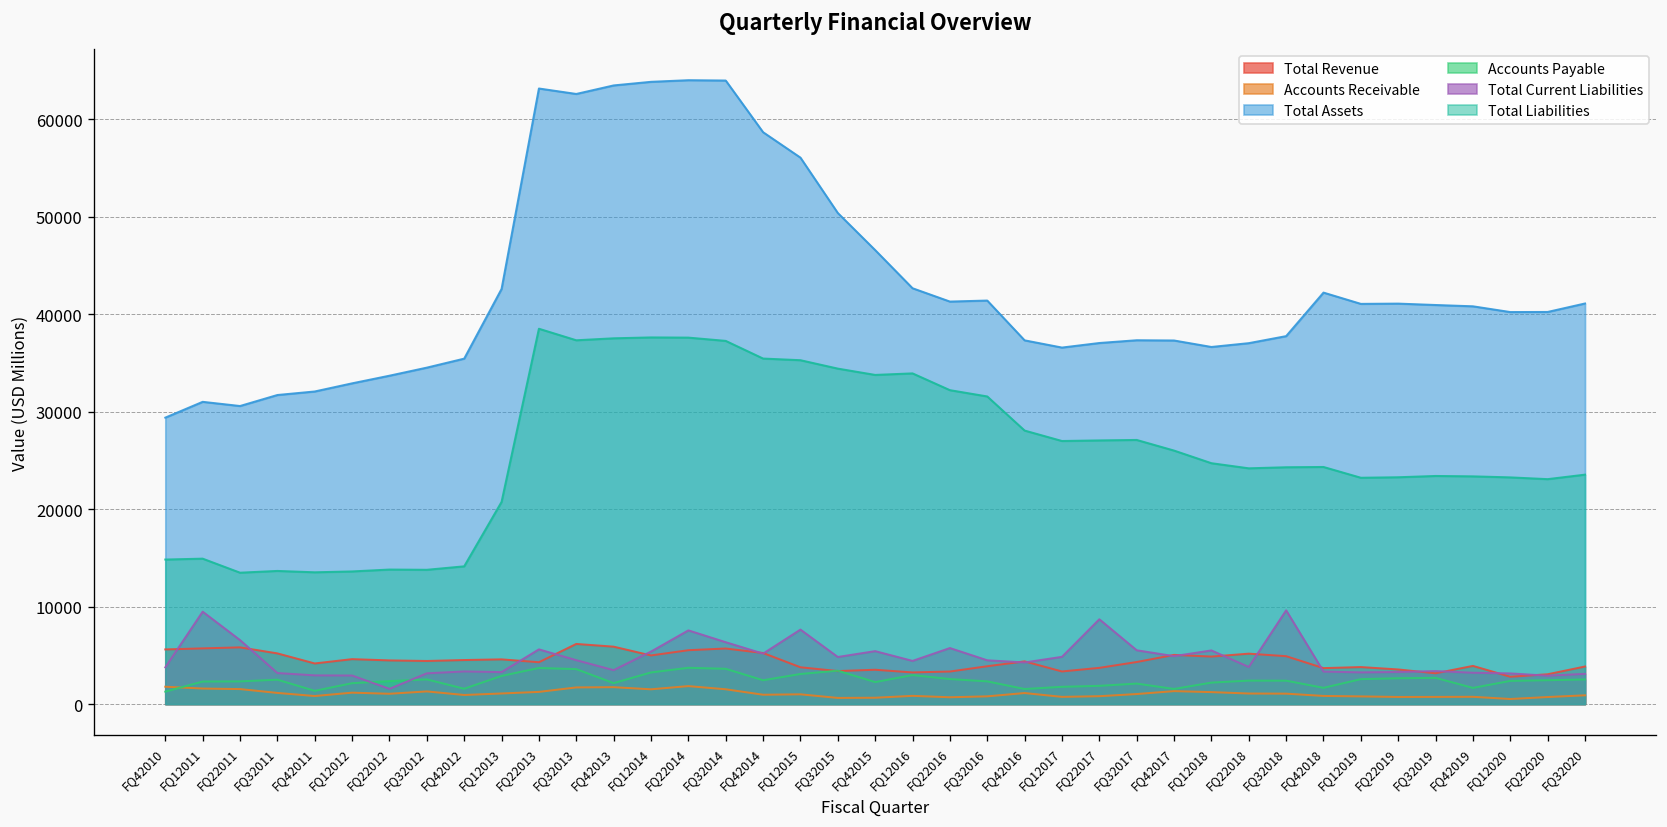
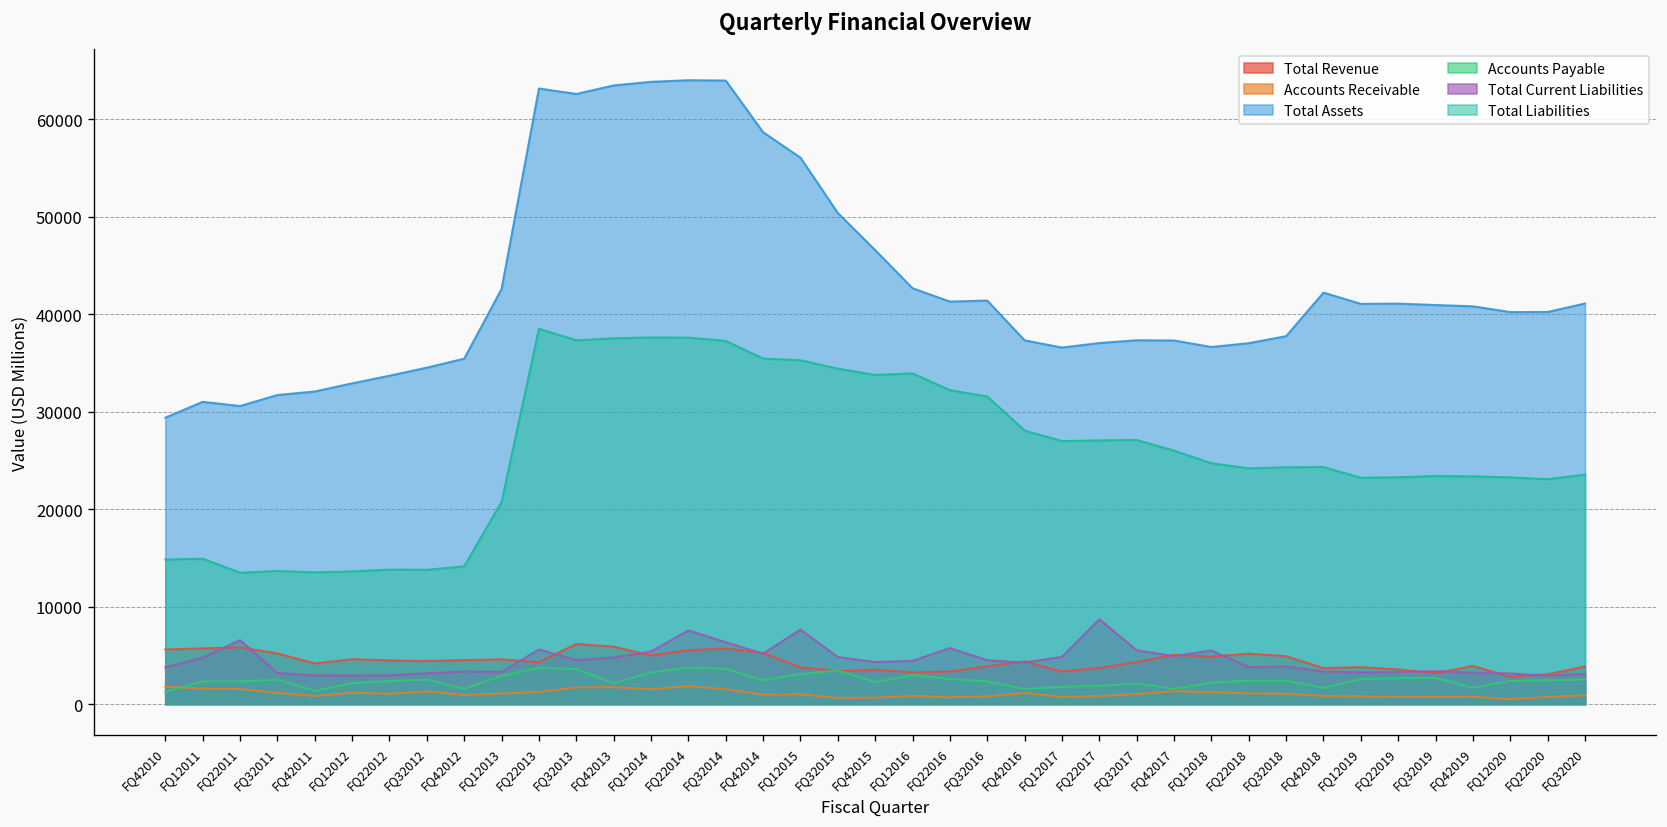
  {
    "Total Current Liabilities": {
      "FQ42010": 4000,
-     "FQ12011": 9000,
+     "FQ12011": 5000,
      "FQ22011": 7000,
      "FQ32011": 3000,
      "FQ42011": 3000,
      "FQ12012": 3000,
-     "FQ22012": 2000,
+     "FQ22012": 3000,
      "FQ32012": 3000,
      "FQ42012": 3000,
      "FQ12013": 3000,
      "FQ22013": 6000,
      "FQ32013": 4000,
-     "FQ42013": 3000,
+     "FQ42013": 5000,
      "FQ12014": 5000,
      "FQ22014": 8000,
      "FQ32014": 6000,
      "FQ12015": 8000,
      "FQ32015": 5000,
-     "FQ42015": 5000,
+     "FQ42015": 4000,
      "FQ12016": 4000,
      "FQ22016": 6000,
      "FQ32016": 4000,
      "FQ12017": 5000,
      "FQ22017": 9000,
      "FQ32017": 6000,
      "FQ12018": 6000,
      "FQ22018": 4000,
-     "FQ32018": 10000,
+     "FQ32018": 4000,
      "FQ42018": 3000,
      "FQ12019": 3000,
      "FQ42019": 3000,
      "FQ12020": 3000,
      "FQ32020": 3000
    }
  }
